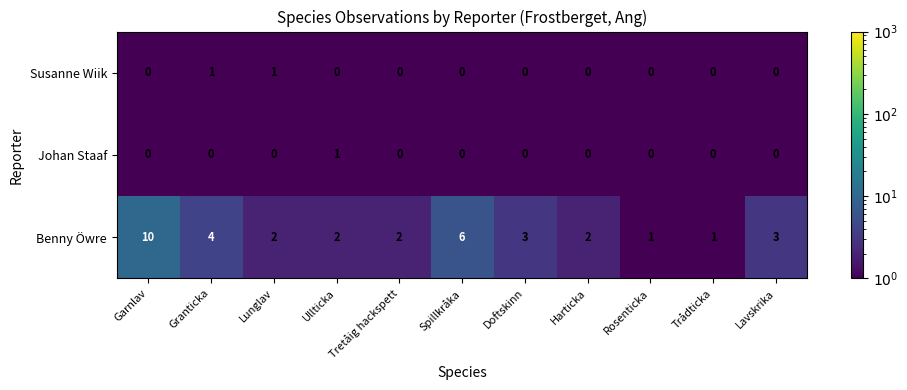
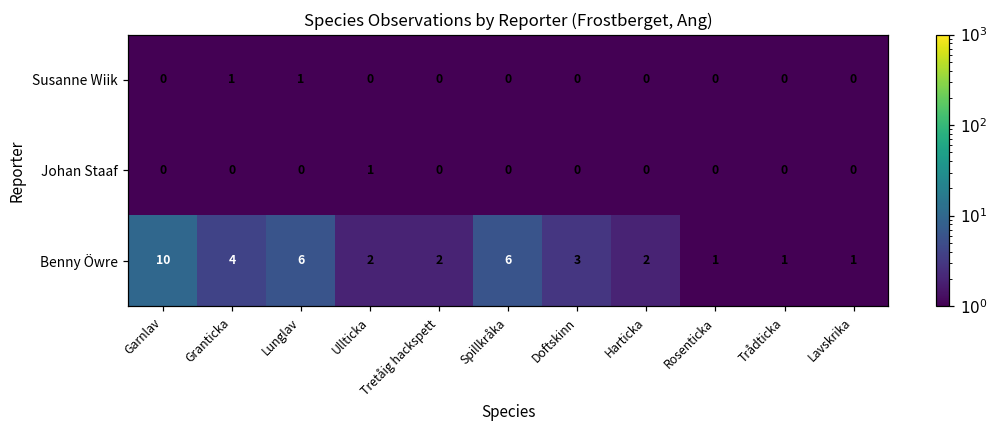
  {
    "Susanne Wiik": {
      "Garnlav": 0,
      "Granticka": 1,
      "Lunglav": 1,
      "Ullticka": 0,
      "Tretåig hackspett": 0,
      "Spillkråka": 0,
      "Doftskinn": 0,
      "Harticka": 0,
      "Rosenticka": 0,
      "Trådticka": 0,
      "Lavskrika": 0
    },
    "Johan Staaf": {
      "Garnlav": 0,
      "Granticka": 0,
      "Lunglav": 0,
      "Ullticka": 1,
      "Tretåig hackspett": 0,
      "Spillkråka": 0,
      "Doftskinn": 0,
      "Harticka": 0,
      "Rosenticka": 0,
      "Trådticka": 0,
      "Lavskrika": 0
    },
    "Benny Öwre": {
      "Garnlav": 10,
      "Granticka": 4,
-     "Lunglav": 2,
+     "Lunglav": 6,
      "Ullticka": 2,
      "Tretåig hackspett": 2,
      "Spillkråka": 6,
      "Doftskinn": 3,
      "Harticka": 2,
      "Rosenticka": 1,
      "Trådticka": 1,
-     "Lavskrika": 3
+     "Lavskrika": 1
    }
  }
